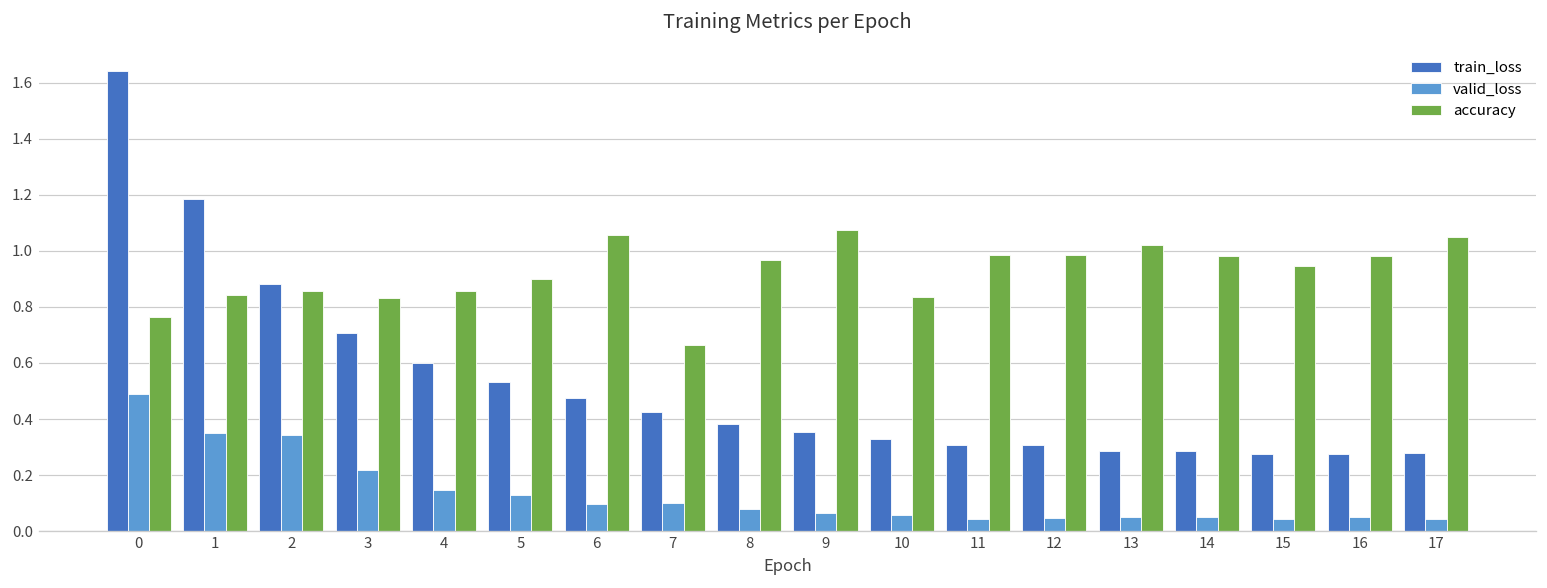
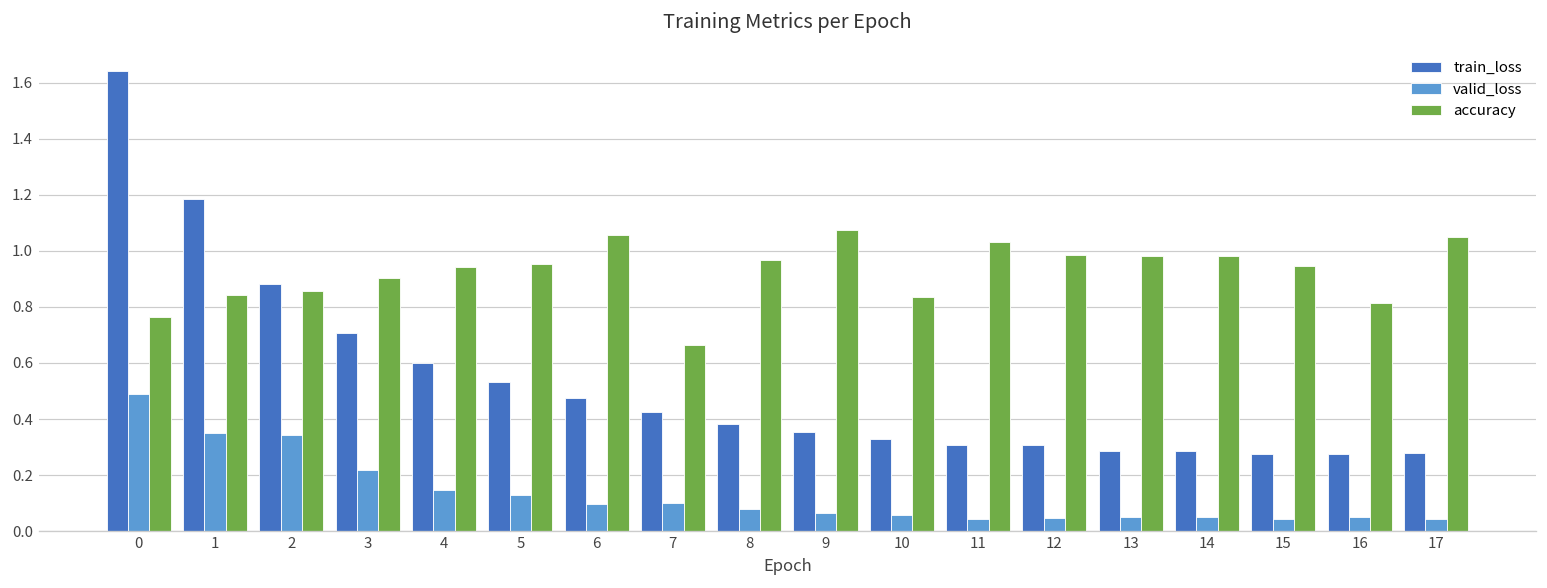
  {
    "accuracy": {
      "0": 0.77,
      "1": 0.84,
      "2": 0.86,
-     "3": 0.83,
-     "4": 0.86,
-     "5": 0.90,
+     "3": 0.90,
+     "4": 0.94,
+     "5": 0.95,
      "6": 1.06,
      "7": 0.66,
      "8": 0.97,
      "9": 1.07,
      "10": 0.84,
-     "11": 0.98,
+     "11": 1.03,
      "12": 0.98,
-     "13": 1.02,
+     "13": 0.98,
      "14": 0.98,
      "15": 0.95,
-     "16": 0.98,
+     "16": 0.81,
      "17": 1.05
    }
  }
